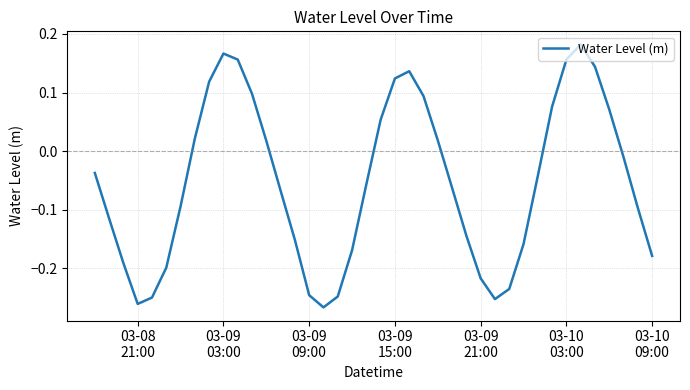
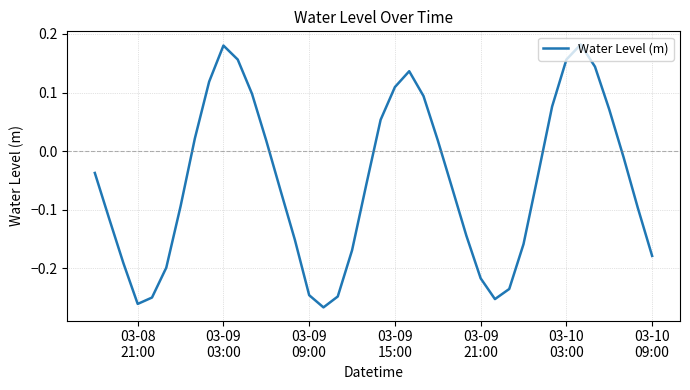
  {
    "03-08 21:00": -0.26,
-   "03-09 03:00": 0.17,
+   "03-09 03:00": 0.18,
    "03-09 09:00": -0.25,
-   "03-09 15:00": 0.12,
+   "03-09 15:00": 0.11,
    "03-09 21:00": -0.22,
    "03-10 09:00": -0.18
  }
